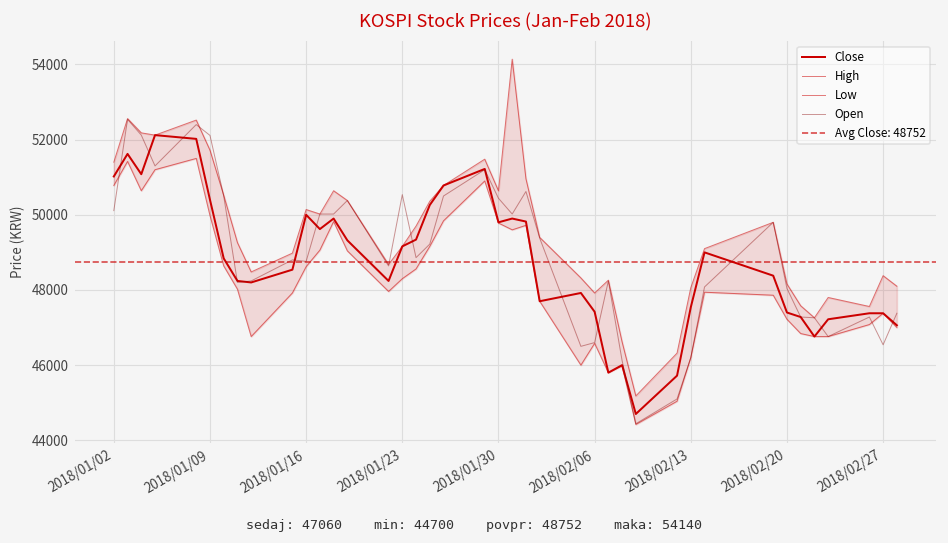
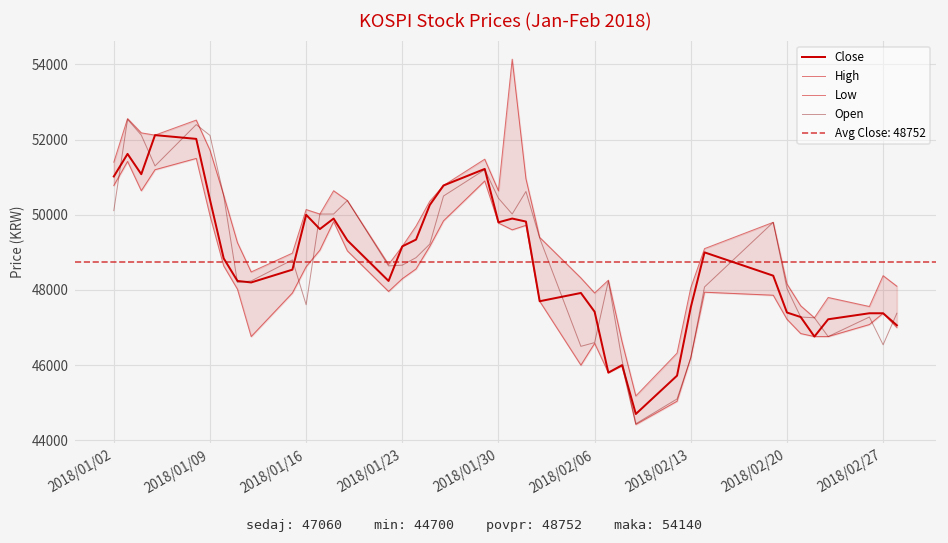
  {
    "Open": {
      "2018/01/02": 50100,
      "2018/01/09": 52100,
-     "2018/01/16": 48800,
-     "2018/01/23": 50500,
+     "2018/01/16": 47600,
+     "2018/01/23": 48700,
      "2018/01/30": 50400,
      "2018/02/20": 48000,
      "2018/02/27": 46500
    }
  }
